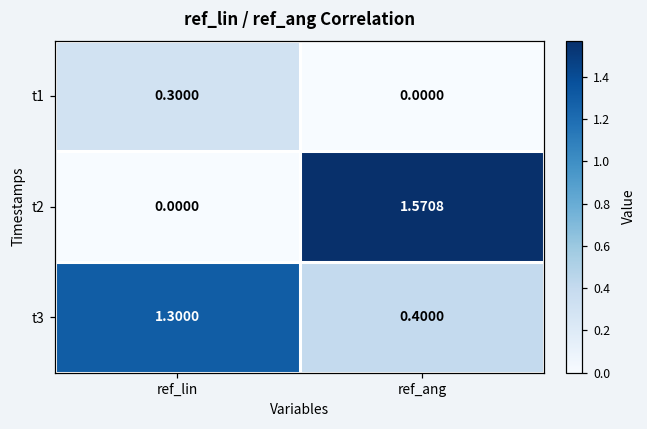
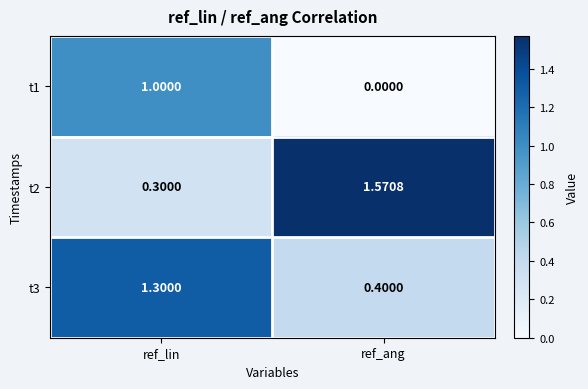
  {
    "t1": {
-     "ref_lin": 0.3000,
+     "ref_lin": 1.0000,
      "ref_ang": 0.0000
    },
    "t2": {
-     "ref_lin": 0.0000,
+     "ref_lin": 0.3000,
      "ref_ang": 1.5708
    },
    "t3": {
      "ref_lin": 1.3000,
      "ref_ang": 0.4000
    }
  }
